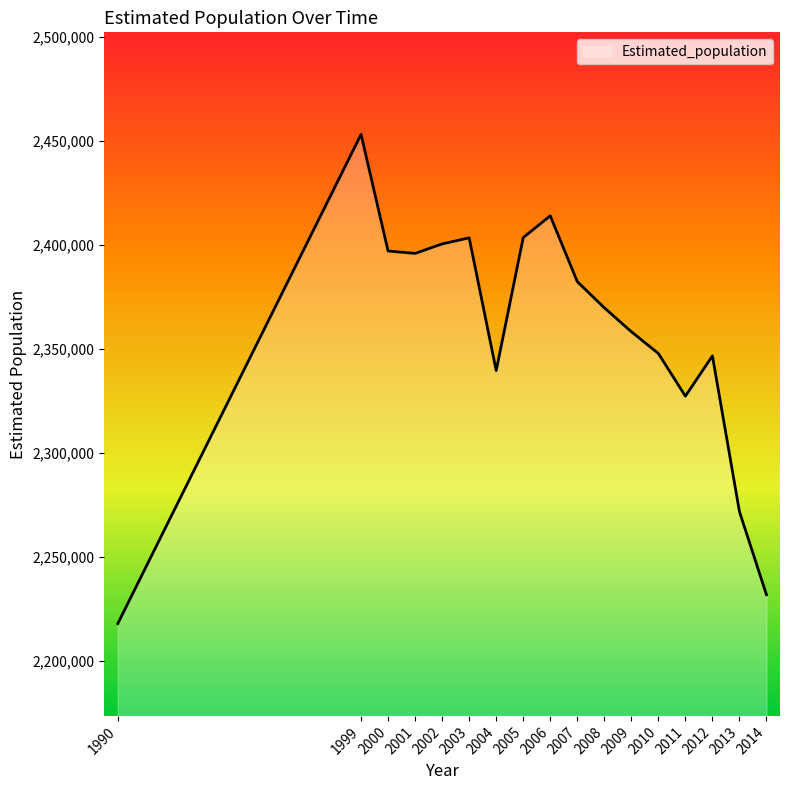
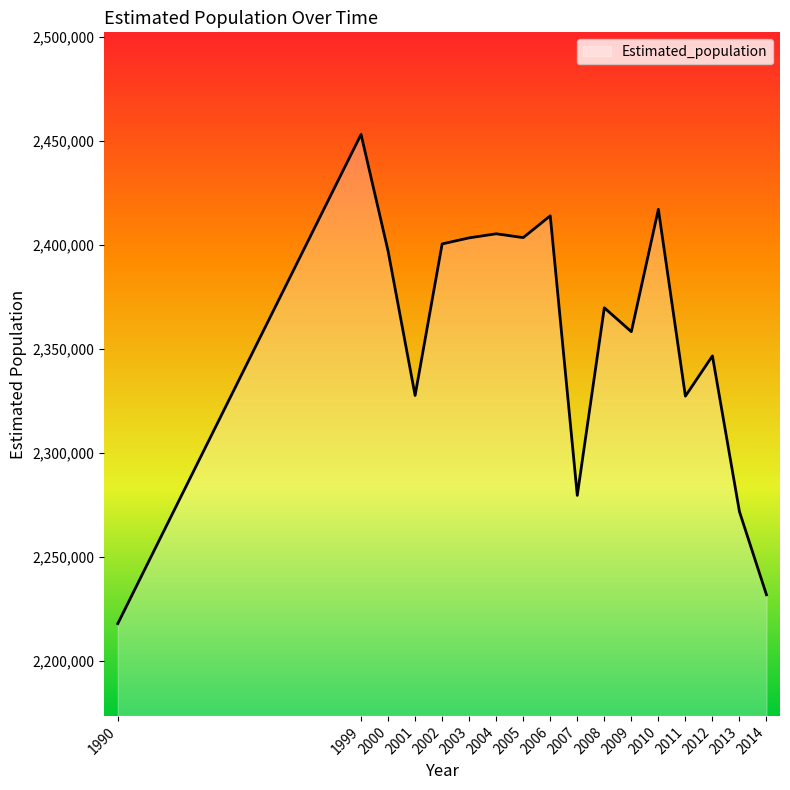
  {
    "1990": "2,218,000",
    "1999": "2,453,000",
    "2000": "2,397,000",
-   "2001": "2,396,000",
+   "2001": "2,328,000",
    "2002": "2,401,000",
    "2003": "2,403,000",
-   "2004": "2,340,000",
+   "2004": "2,405,000",
    "2005": "2,404,000",
    "2006": "2,414,000",
-   "2007": "2,382,000",
+   "2007": "2,280,000",
    "2008": "2,370,000",
    "2009": "2,358,000",
-   "2010": "2,348,000",
+   "2010": "2,417,000",
    "2011": "2,327,000",
    "2012": "2,347,000",
    "2013": "2,272,000",
    "2014": "2,232,000"
  }
